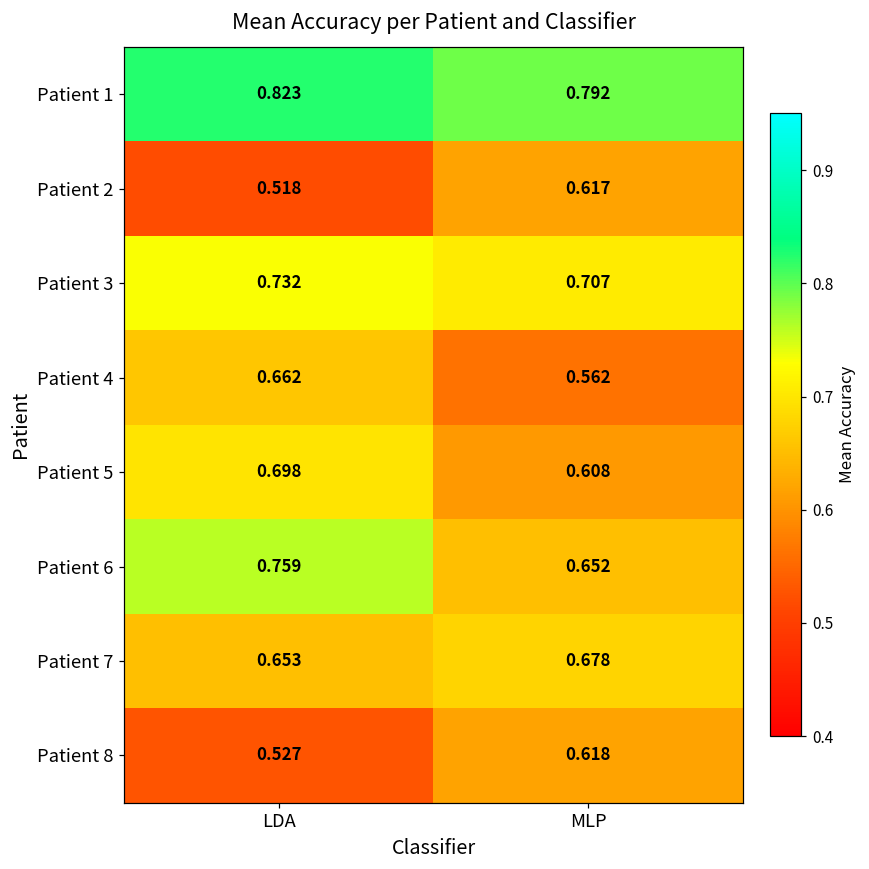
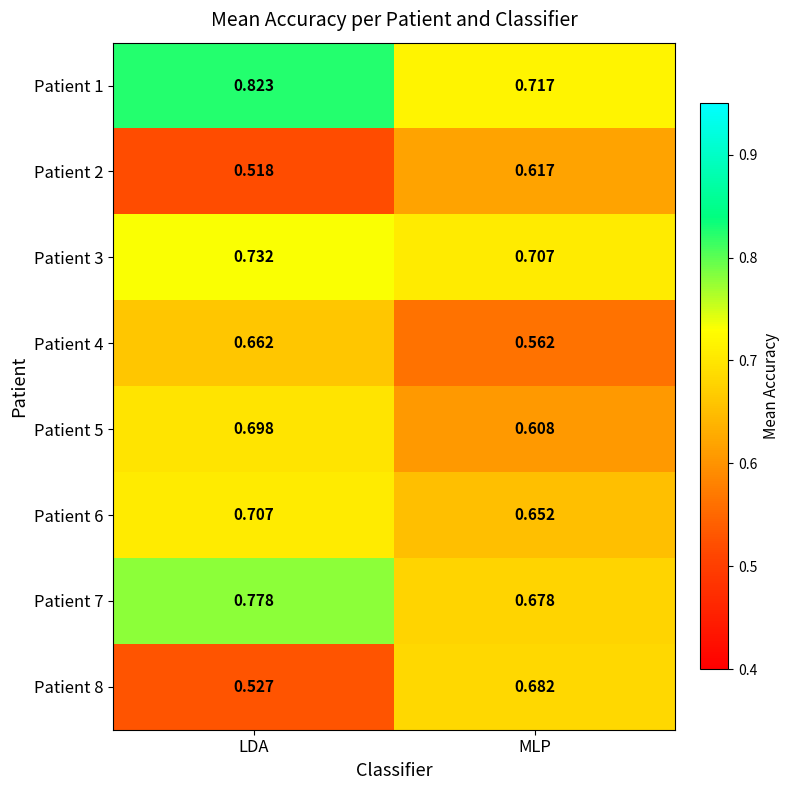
  {
    "Patient 1": {
      "LDA": 0.823,
-     "MLP": 0.792
+     "MLP": 0.717
    },
    "Patient 2": {
      "LDA": 0.518,
      "MLP": 0.617
    },
    "Patient 3": {
      "LDA": 0.732,
      "MLP": 0.707
    },
    "Patient 4": {
      "LDA": 0.662,
      "MLP": 0.562
    },
    "Patient 5": {
      "LDA": 0.698,
      "MLP": 0.608
    },
    "Patient 6": {
-     "LDA": 0.759,
+     "LDA": 0.707,
      "MLP": 0.652
    },
    "Patient 7": {
-     "LDA": 0.653,
+     "LDA": 0.778,
      "MLP": 0.678
    },
    "Patient 8": {
      "LDA": 0.527,
-     "MLP": 0.618
+     "MLP": 0.682
    }
  }
